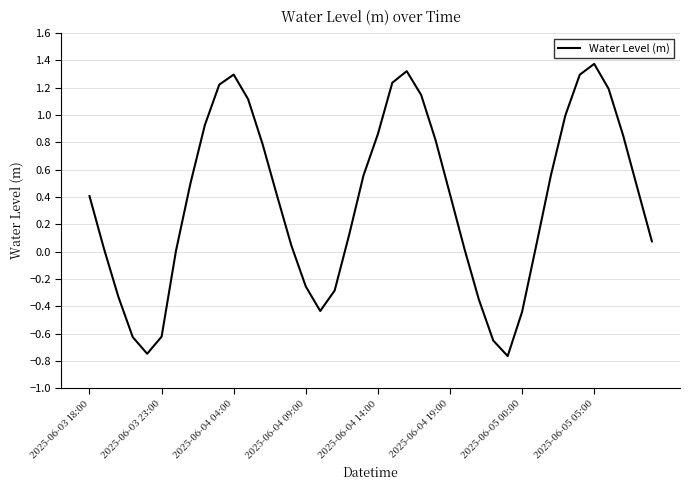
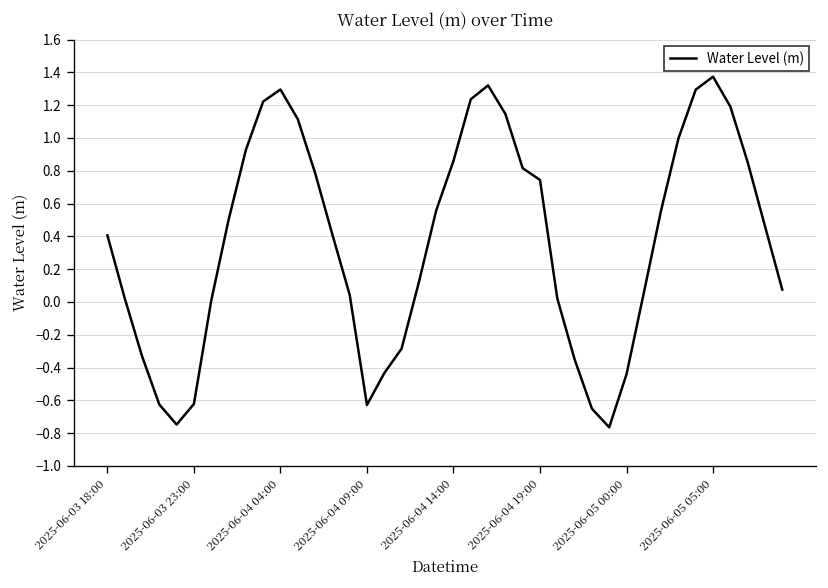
  {
    "2025-06-03 18:00": 0.41,
    "2025-06-03 23:00": -0.62,
    "2025-06-04 04:00": 1.30,
-   "2025-06-04 09:00": -0.26,
+   "2025-06-04 09:00": -0.63,
    "2025-06-04 14:00": 0.86,
-   "2025-06-04 19:00": 0.42,
+   "2025-06-04 19:00": 0.74,
    "2025-06-05 00:00": -0.44,
    "2025-06-05 05:00": 1.37
  }
